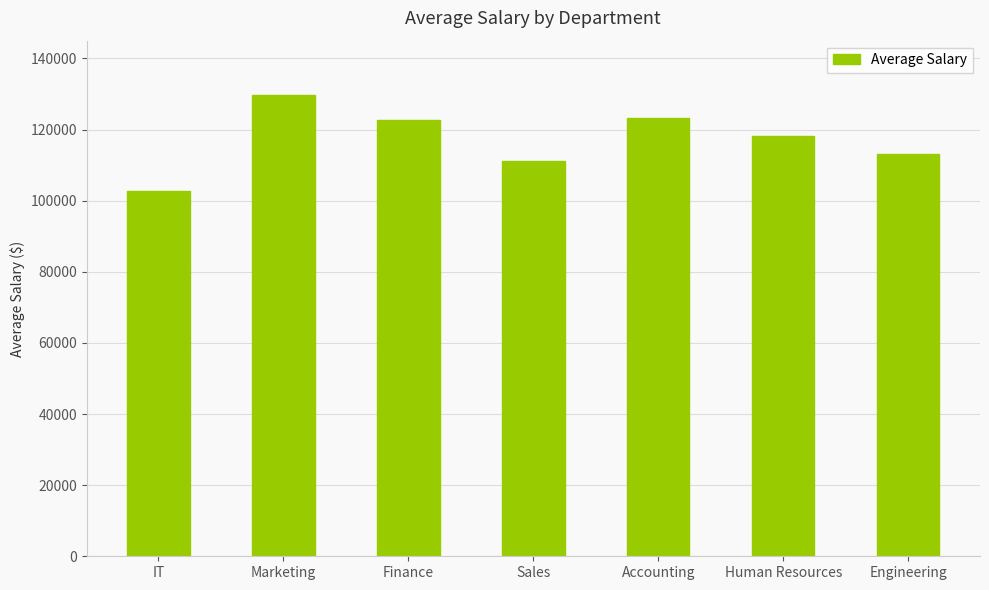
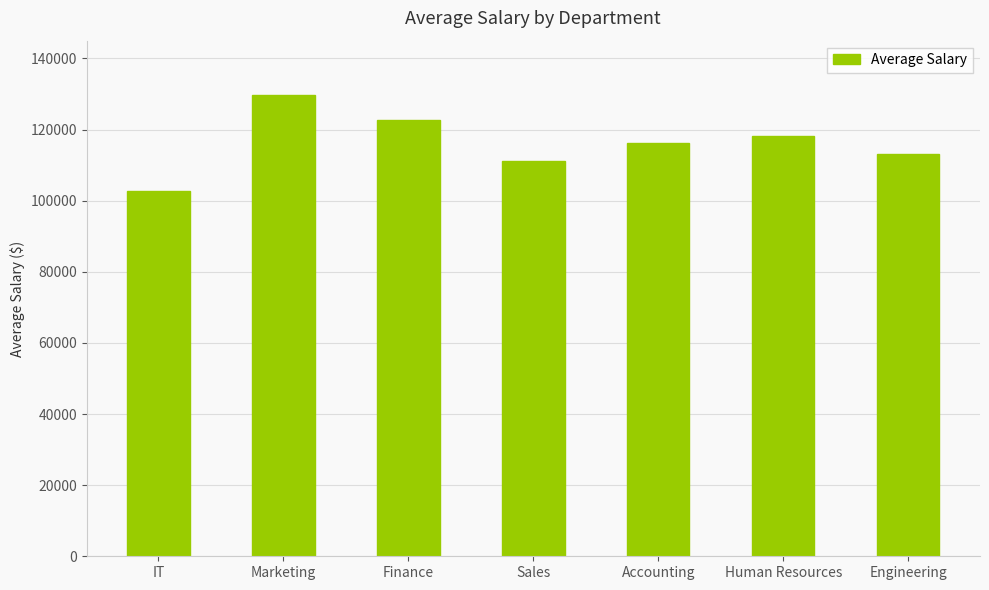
  {
    "IT": 103000,
    "Marketing": 130000,
    "Finance": 123000,
    "Sales": 111000,
-   "Accounting": 123000,
+   "Accounting": 116000,
    "Human Resources": 118000,
    "Engineering": 113000
  }
